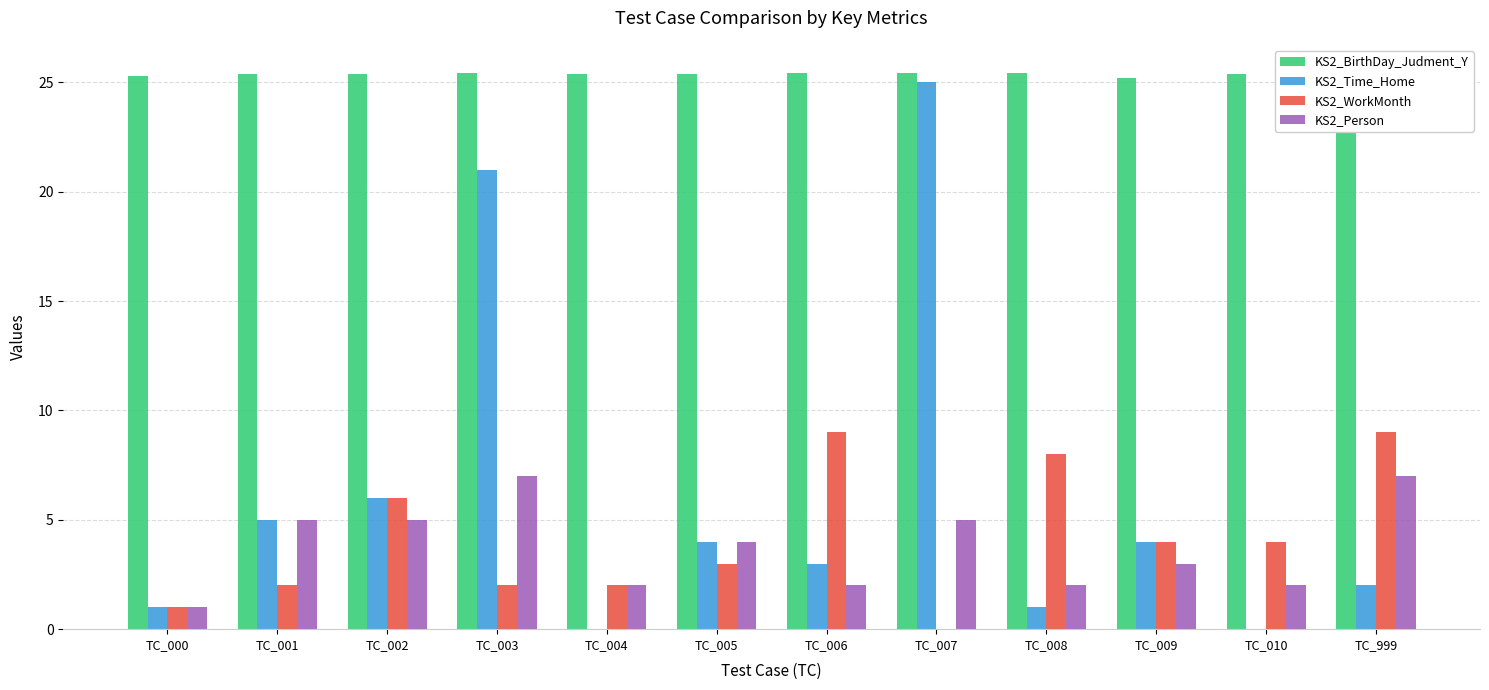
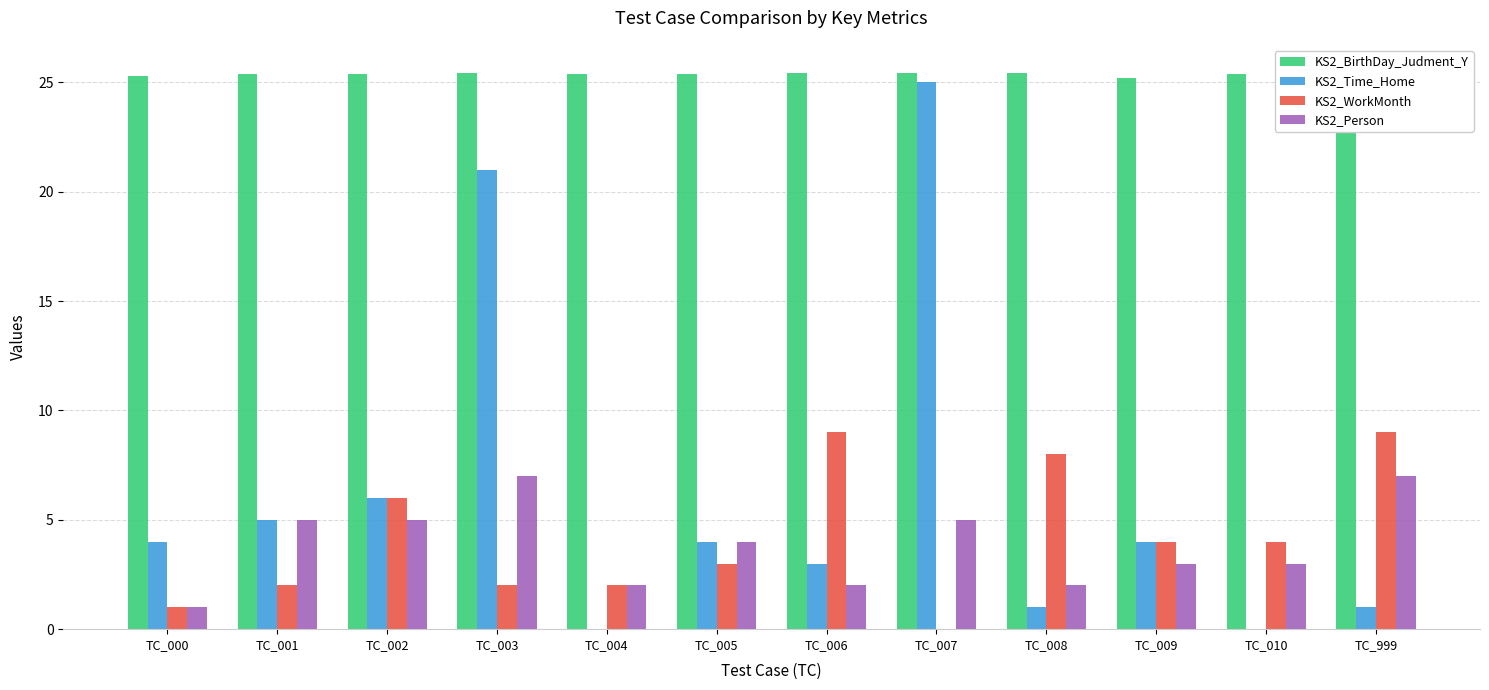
  {
    "KS2_BirthDay_Judment_Y": {
      "TC_000": 25.3,
      "TC_001": 25.4,
      "TC_002": 25.4,
      "TC_003": 25.5,
      "TC_004": 25.4,
      "TC_005": 25.4,
      "TC_006": 25.4,
      "TC_007": 25.4,
      "TC_008": 25.4,
      "TC_009": 25.2,
      "TC_010": 25.4
    },
    "KS2_Time_Home": {
-     "TC_000": 1,
+     "TC_000": 4,
      "TC_001": 5,
      "TC_002": 6,
      "TC_003": 21,
      "TC_004": 0,
      "TC_005": 4,
      "TC_006": 3,
      "TC_007": 25,
      "TC_008": 1,
      "TC_009": 4,
      "TC_010": 0,
-     "TC_999": 2
+     "TC_999": 1
    },
    "KS2_WorkMonth": {
      "TC_000": 1,
      "TC_001": 2,
      "TC_002": 6,
      "TC_003": 2,
      "TC_004": 2,
      "TC_005": 3,
      "TC_006": 9,
      "TC_007": 0,
      "TC_008": 8,
      "TC_009": 4,
      "TC_010": 4,
      "TC_999": 9
    },
    "KS2_Person": {
      "TC_000": 1,
      "TC_001": 5,
      "TC_002": 5,
      "TC_003": 7,
      "TC_004": 2,
      "TC_005": 4,
      "TC_006": 2,
      "TC_007": 5,
      "TC_008": 2,
      "TC_009": 3,
-     "TC_010": 2,
+     "TC_010": 3,
      "TC_999": 7
    }
  }
